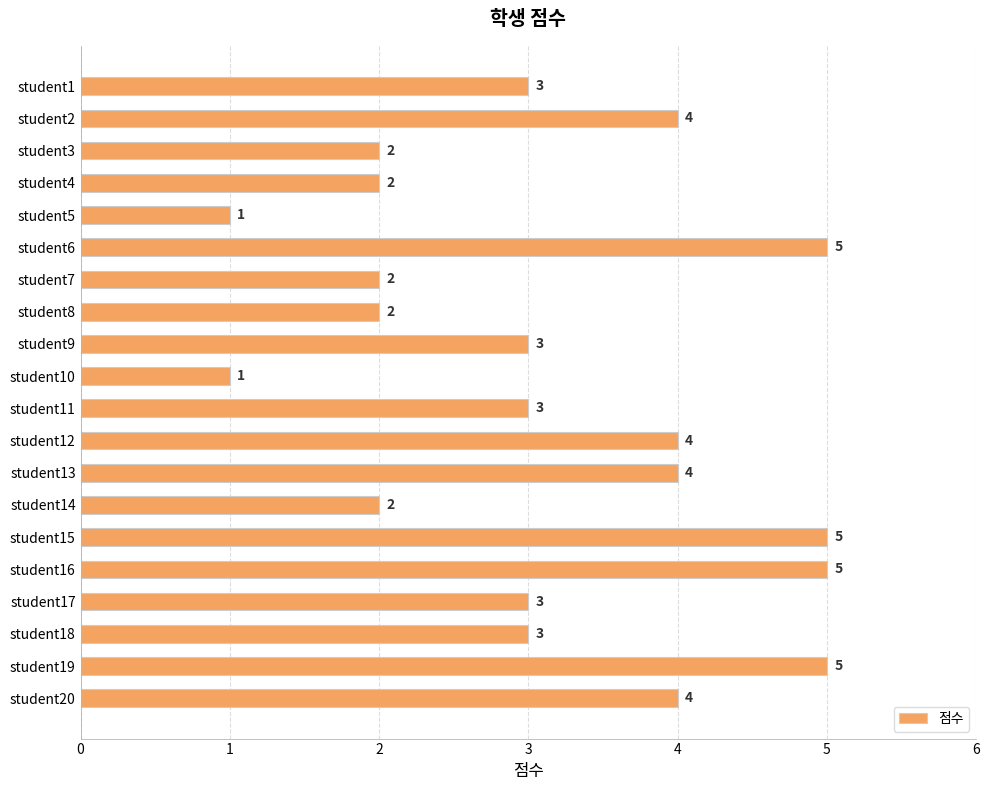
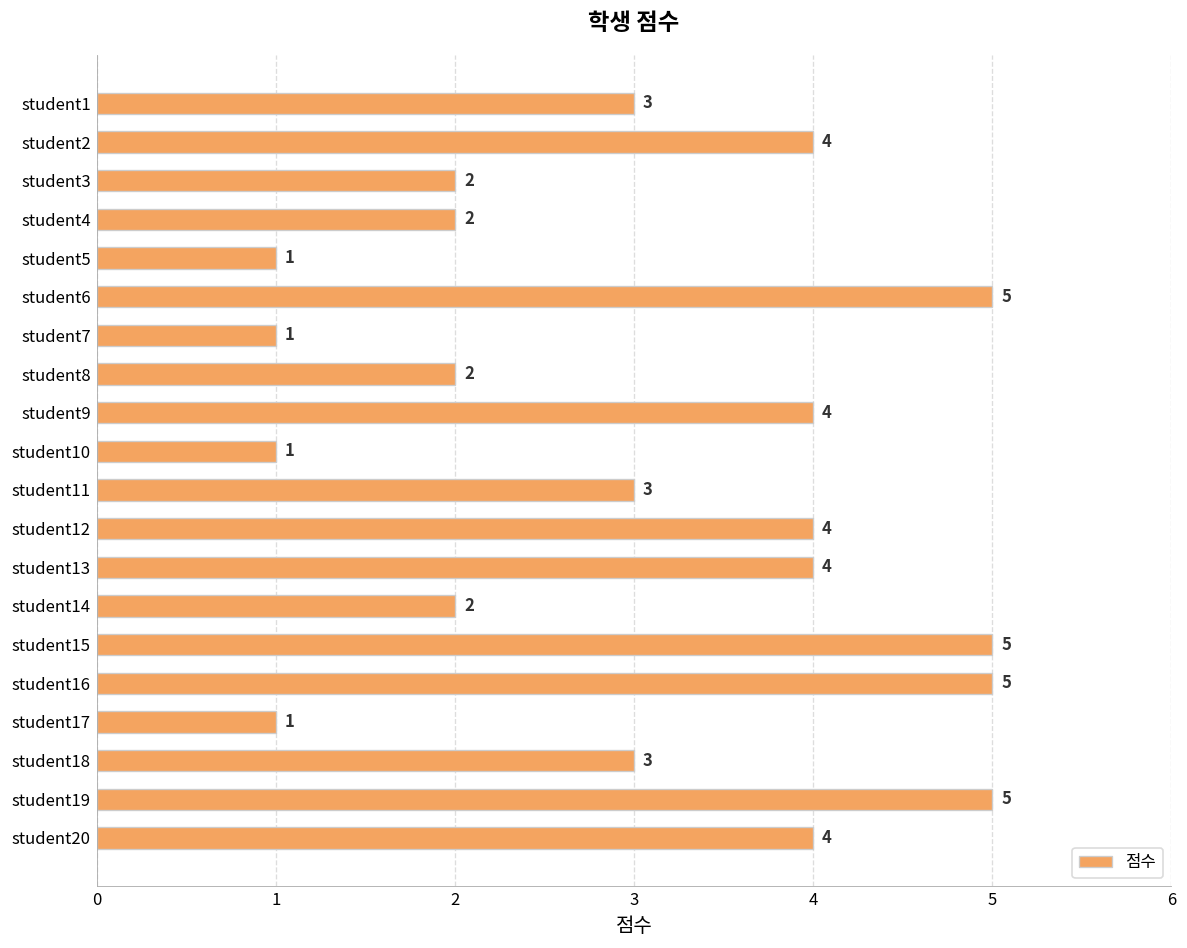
  {
    "student1": 3,
    "student2": 4,
    "student3": 2,
    "student4": 2,
    "student5": 1,
    "student6": 5,
-   "student7": 2,
+   "student7": 1,
    "student8": 2,
-   "student9": 3,
+   "student9": 4,
    "student10": 1,
    "student11": 3,
    "student12": 4,
    "student13": 4,
    "student14": 2,
    "student15": 5,
    "student16": 5,
-   "student17": 3,
+   "student17": 1,
    "student18": 3,
    "student19": 5,
    "student20": 4
  }
